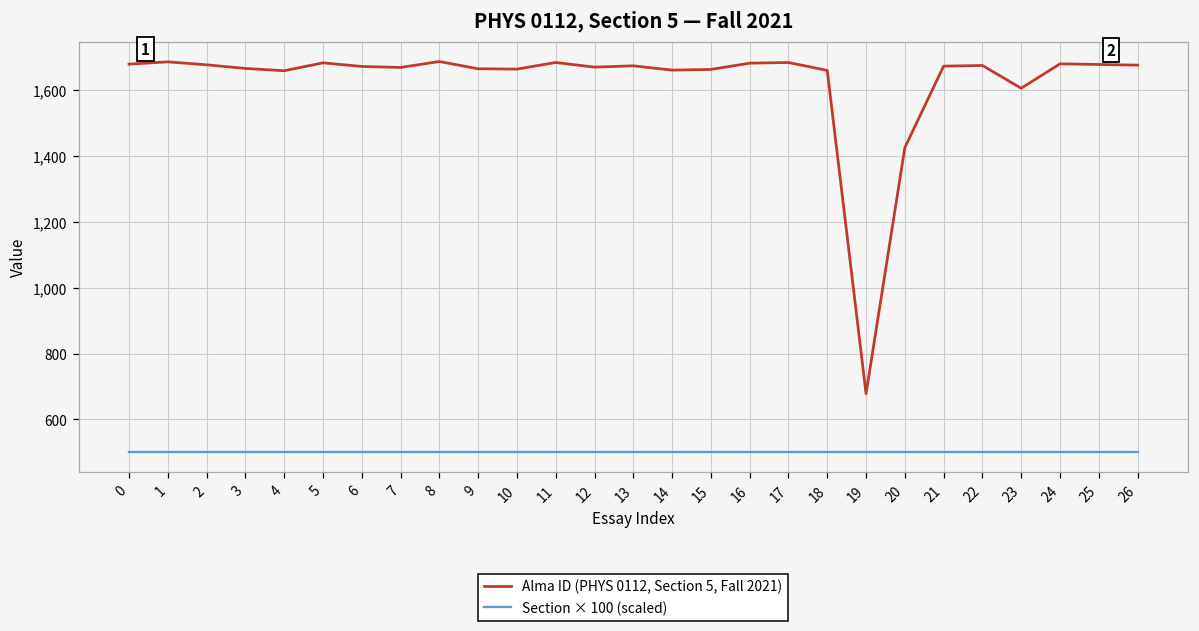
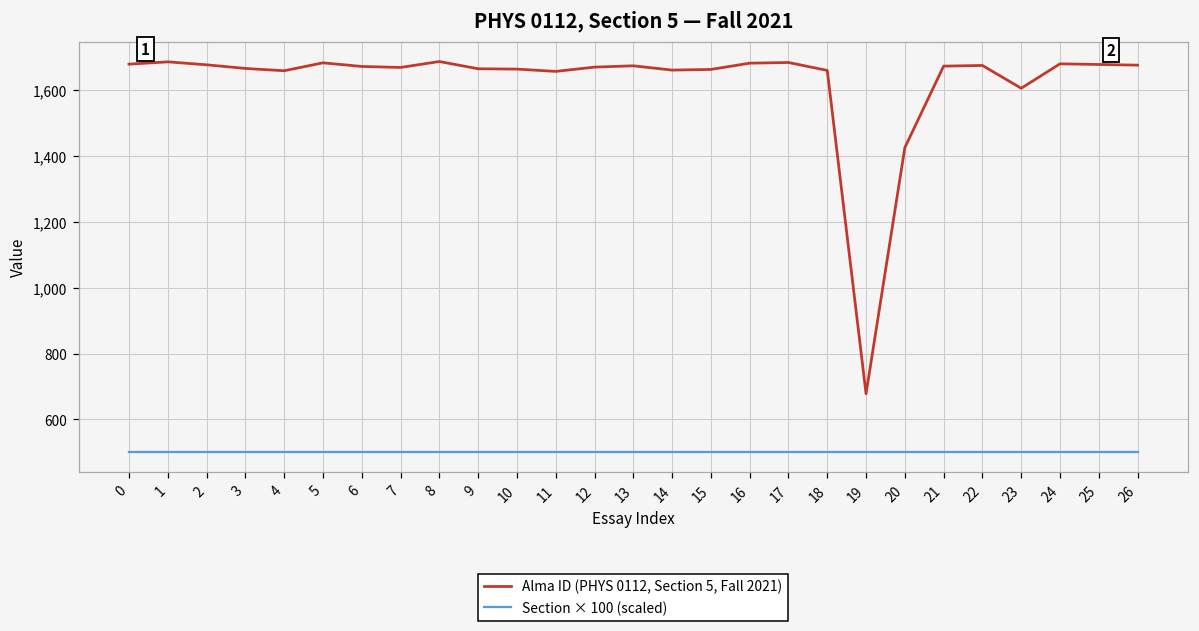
  {
    "Alma ID (PHYS 0112, Section 5, Fall 2021)": {
      "1": "1,680",
      "2": "1,680",
      "3": "1,660",
      "4": "1,660",
      "5": "1,680",
      "6": "1,670",
      "7": "1,670",
      "8": "1,690",
      "9": "1,660",
      "10": "1,660",
-     "11": "1,680",
+     "11": "1,660",
      "12": "1,670",
      "13": "1,670",
      "14": "1,660",
      "15": "1,660",
      "16": "1,680",
      "17": "1,680",
      "18": "1,660",
      "19": "680",
      "20": "1,420",
      "21": "1,670",
      "22": "1,670",
      "23": "1,600",
      "24": "1,680",
      "26": "1,670"
    },
    "Section × 100 (scaled)": {
      "0": "500",
      "1": "500",
      "2": "500",
      "3": "500",
      "4": "500",
      "5": "500",
      "6": "500",
      "7": "500",
      "8": "500",
      "9": "500",
      "10": "500",
      "11": "500",
      "12": "500",
      "13": "500",
      "14": "500",
      "15": "500",
      "16": "500",
      "17": "500",
      "18": "500",
      "19": "500",
      "20": "500",
      "21": "500",
      "22": "500",
      "23": "500",
      "24": "500",
      "25": "500",
      "26": "500"
    }
  }
